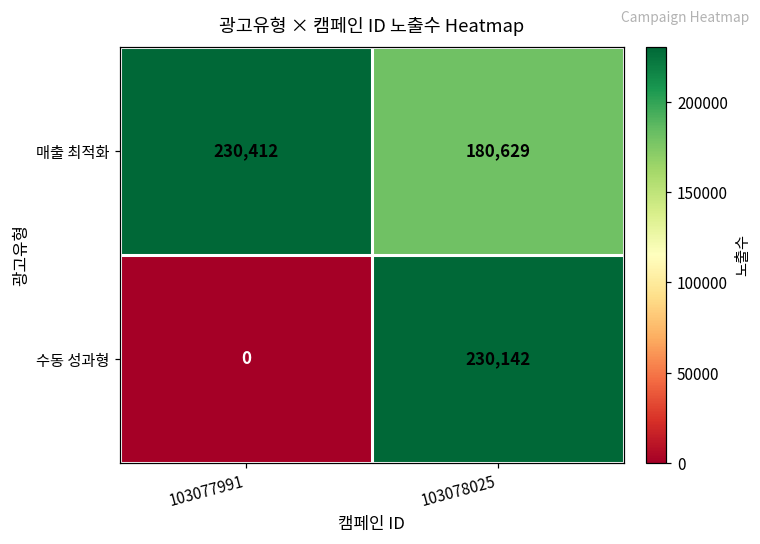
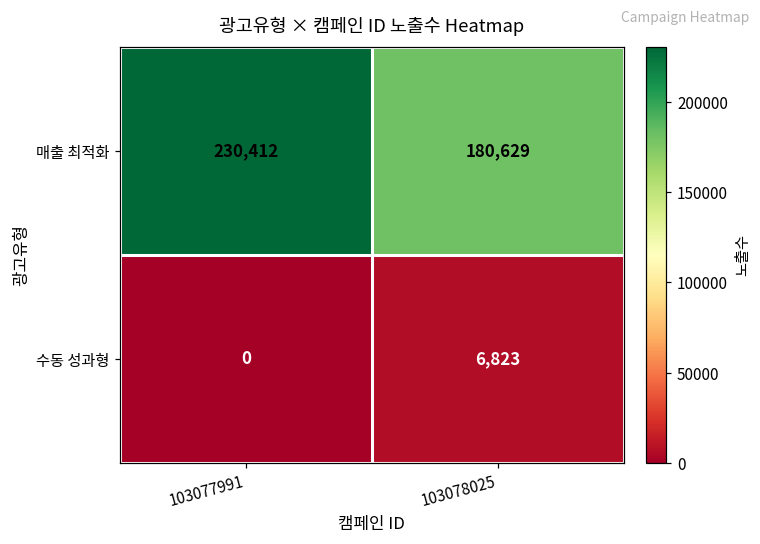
  {
    "매출 최적화": {
      "103077991": "230,412",
      "103078025": "180,629"
    },
    "수동 성과형": {
      "103077991": "0",
-     "103078025": "230,142"
+     "103078025": "6,823"
    }
  }
